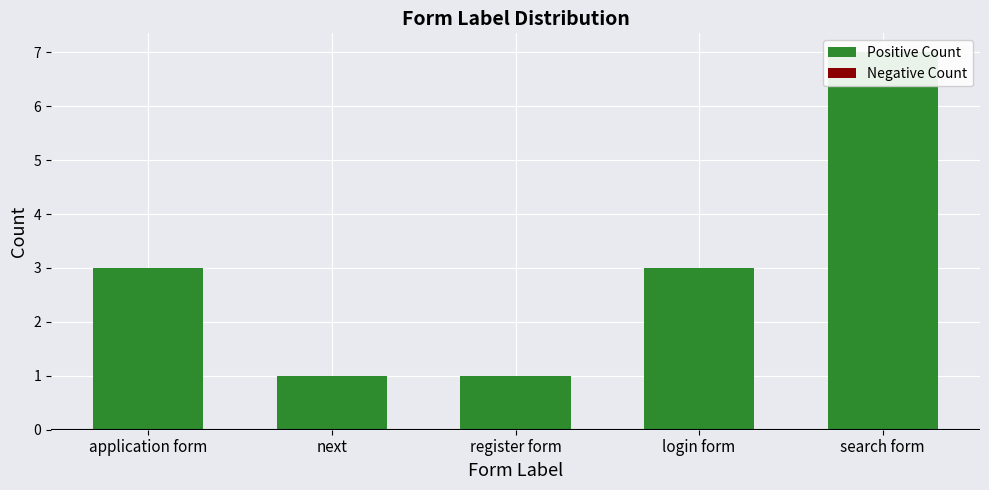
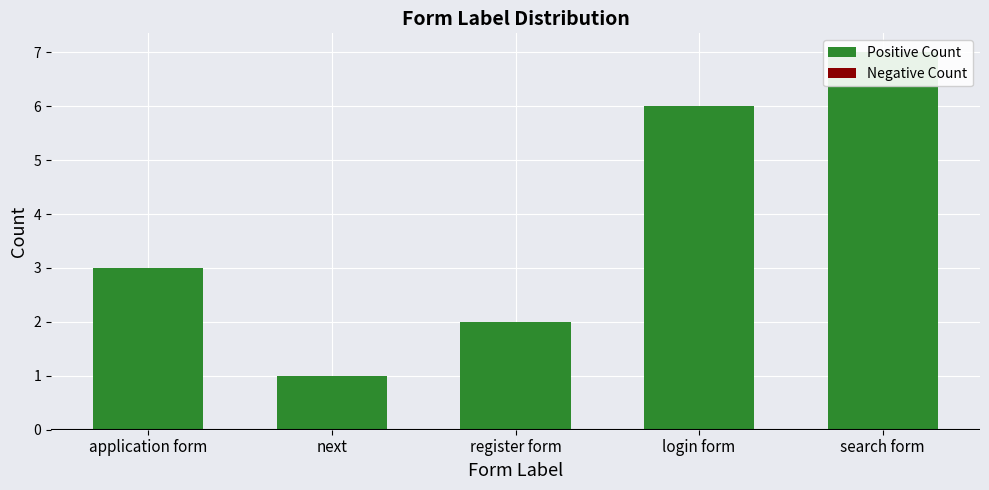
  {
    "Positive Count": {
      "application form": 3,
      "next": 1,
-     "register form": 1,
-     "login form": 3
+     "register form": 2,
+     "login form": 6
    },
    "Negative Count": {
      "application form": 0,
      "next": 0,
      "register form": 0,
      "login form": 0,
      "search form": 0
    }
  }
